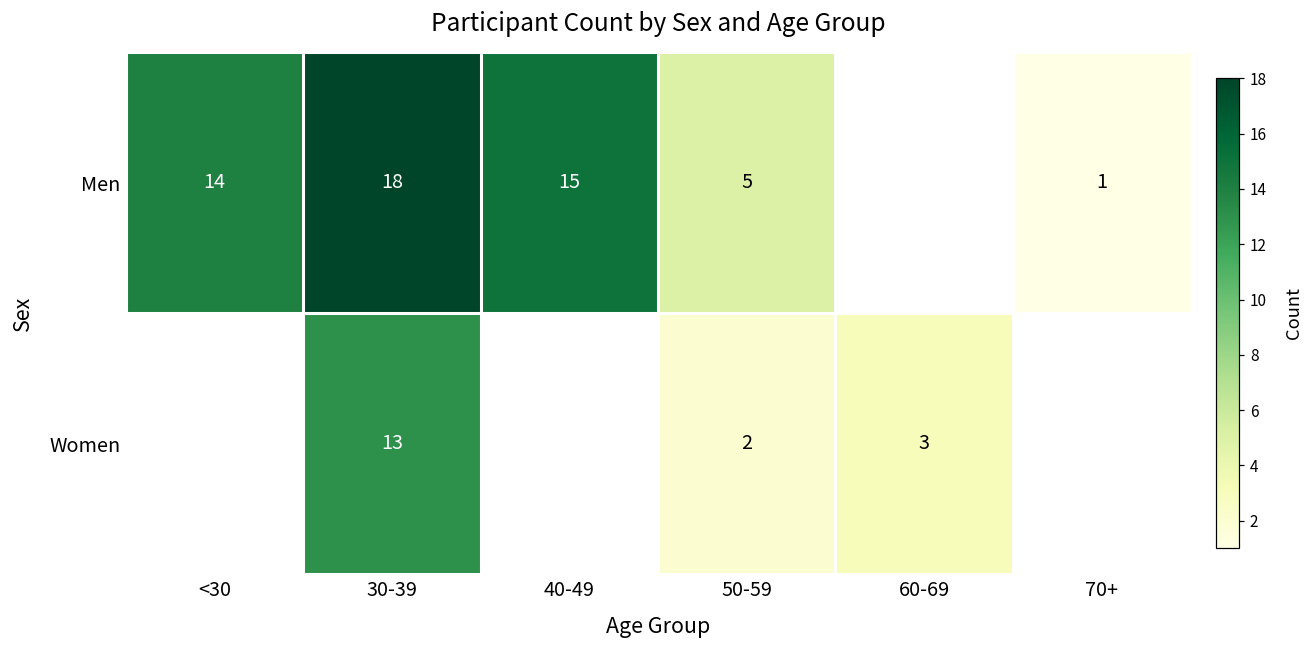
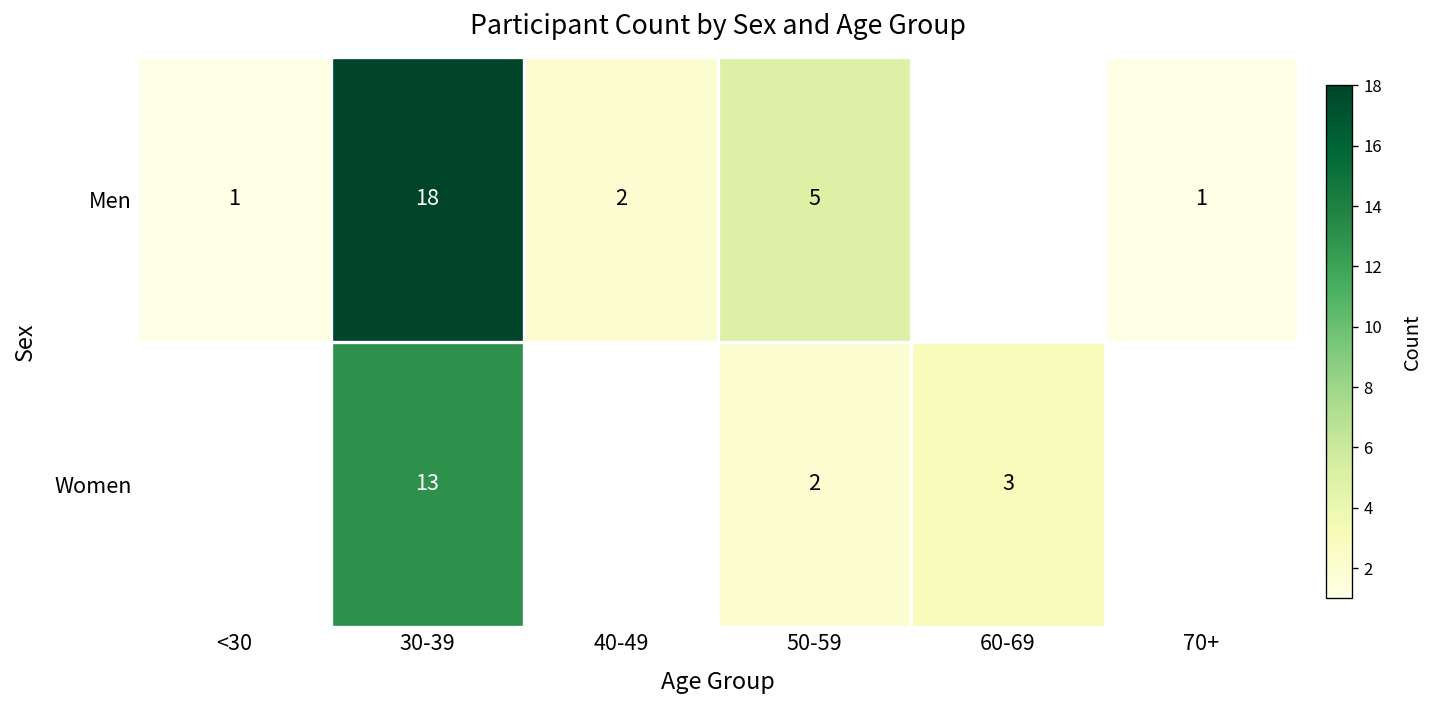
  {
    "Men": {
-     "<30": 14,
+     "<30": 1,
      "30-39": 18,
-     "40-49": 15,
+     "40-49": 2,
      "50-59": 5,
      "70+": 1
    },
    "Women": {
      "30-39": 13,
      "50-59": 2,
      "60-69": 3
    }
  }
